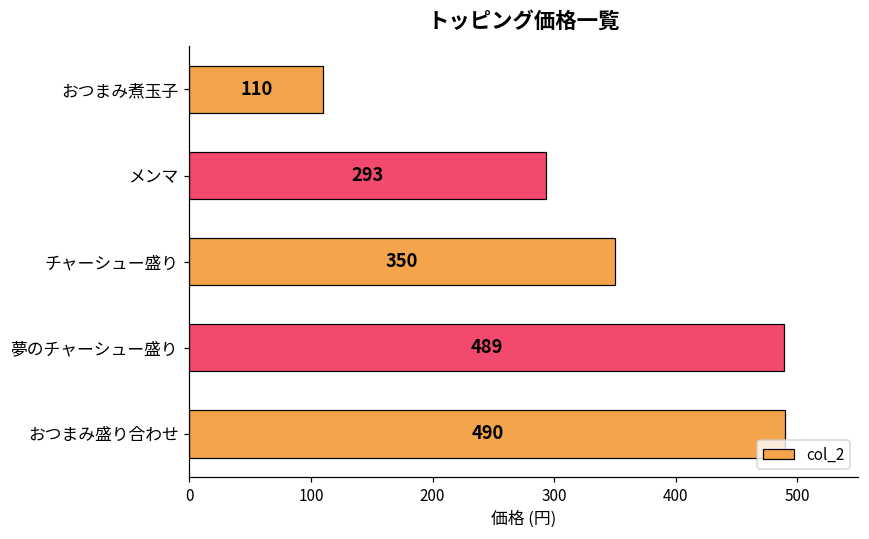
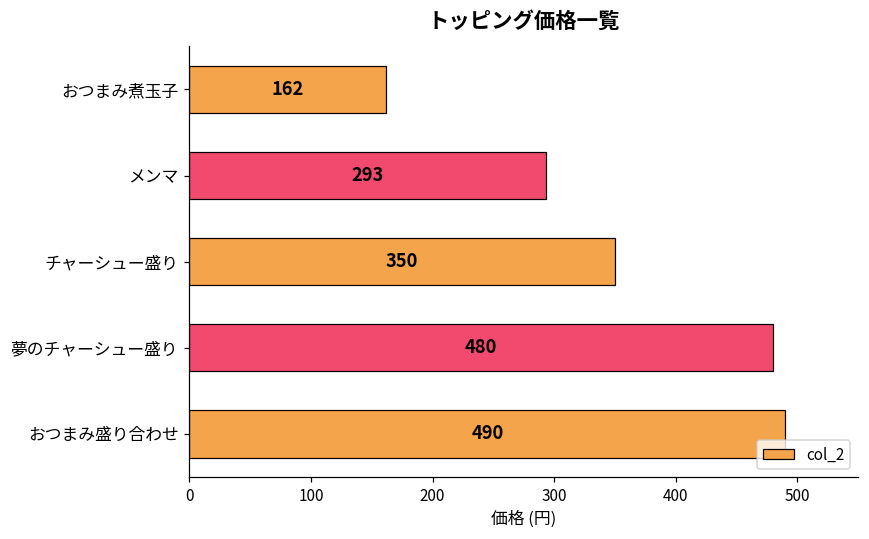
  {
-   "おつまみ煮玉子": 110,
+   "おつまみ煮玉子": 162,
    "メンマ": 293,
    "チャーシュー盛り": 350,
-   "夢のチャーシュー盛り": 489,
+   "夢のチャーシュー盛り": 480,
    "おつまみ盛り合わせ": 490
  }
